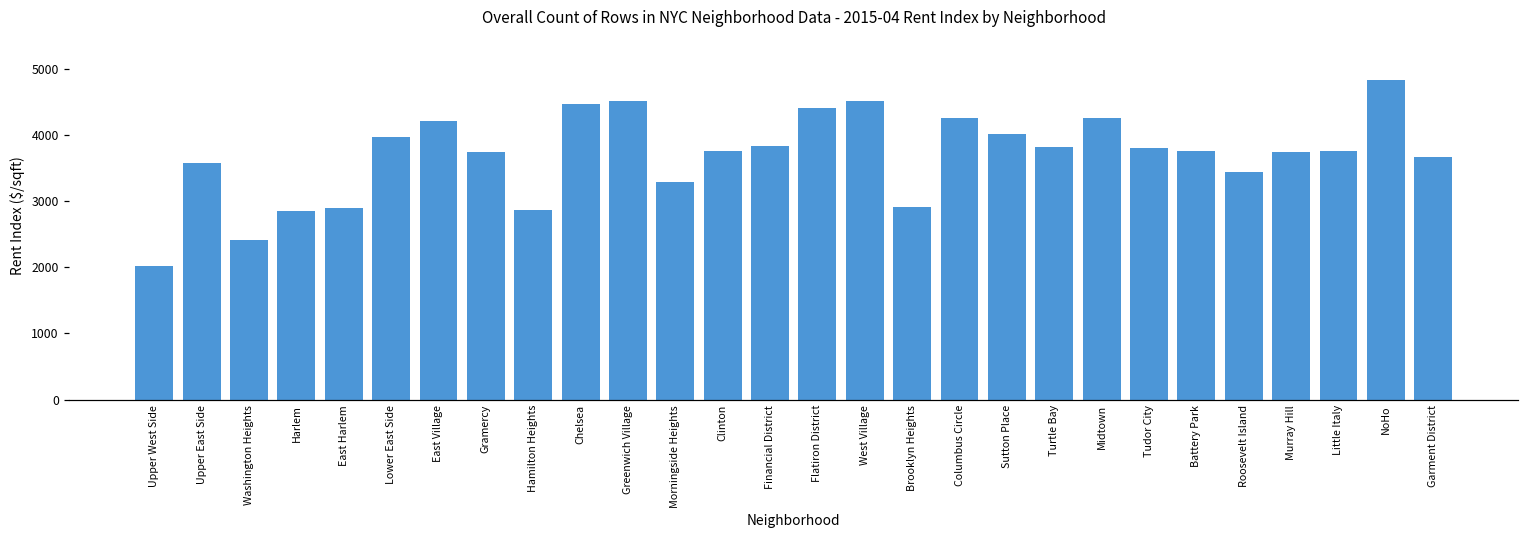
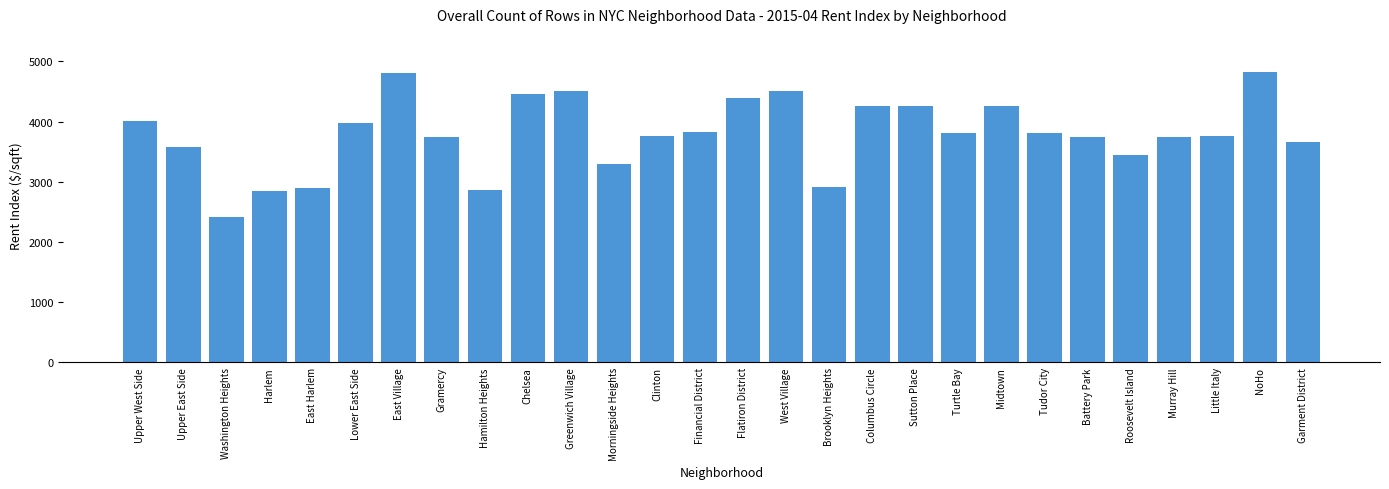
  {
-   "Upper West Side": 2000,
+   "Upper West Side": 4000,
    "Upper East Side": 3600,
    "Washington Heights": 2400,
    "Harlem": 2800,
    "East Harlem": 2900,
    "Lower East Side": 4000,
-   "East Village": 4200,
+   "East Village": 4800,
    "Gramercy": 3700,
    "Hamilton Heights": 2900,
    "Chelsea": 4500,
    "Greenwich Village": 4500,
    "Morningside Heights": 3300,
    "Clinton": 3800,
    "Financial District": 3800,
    "Flatiron District": 4400,
    "West Village": 4500,
    "Brooklyn Heights": 2900,
    "Columbus Circle": 4300,
-   "Sutton Place": 4000,
+   "Sutton Place": 4300,
    "Turtle Bay": 3800,
    "Midtown": 4300,
    "Tudor City": 3800,
    "Battery Park": 3800,
    "Roosevelt Island": 3400,
    "Murray Hill": 3700,
    "Little Italy": 3800,
    "NoHo": 4800,
    "Garment District": 3700
  }
